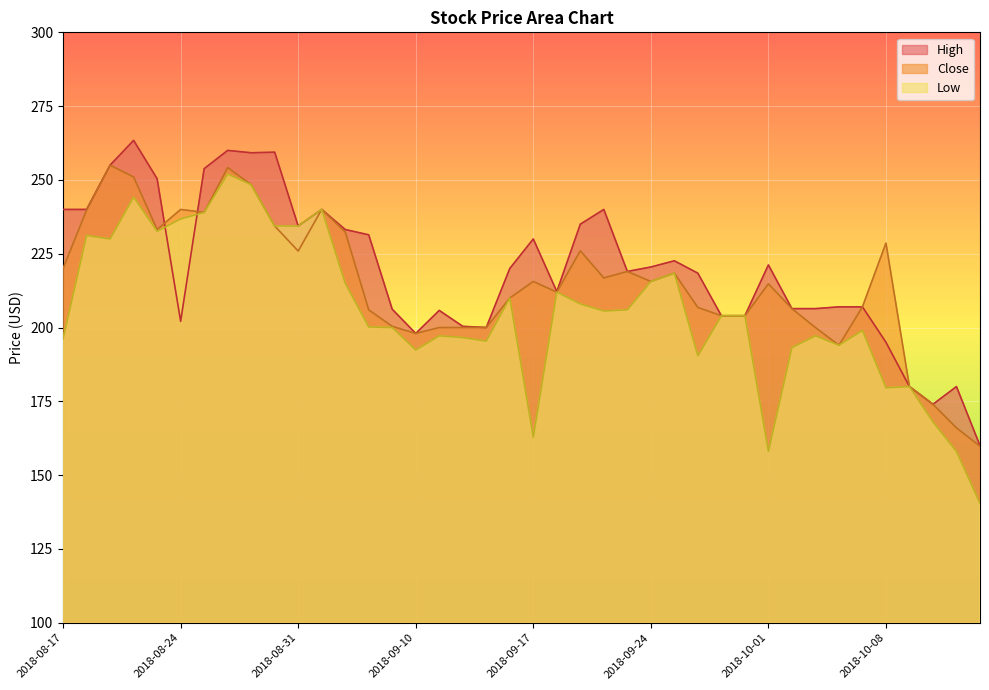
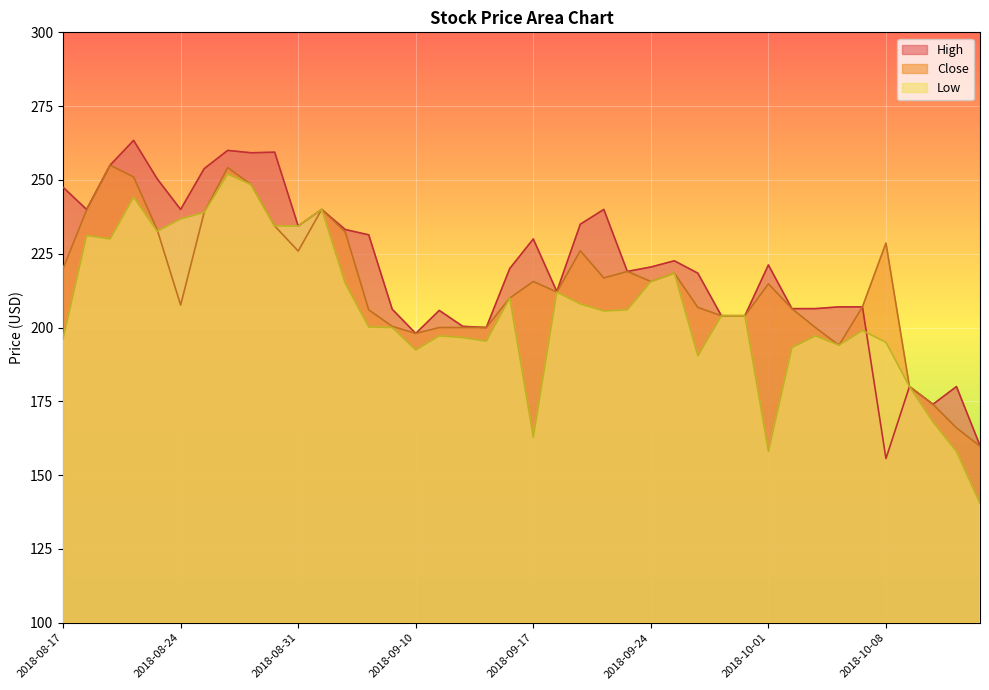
  {
    "High": {
-     "2018-08-17": 240,
-     "2018-08-24": 202,
+     "2018-08-17": 248,
+     "2018-08-24": 240,
      "2018-09-17": 230,
      "2018-09-24": 221,
      "2018-10-01": 221,
-     "2018-10-08": 195
+     "2018-10-08": 156
    },
    "Close": {
      "2018-08-17": 220,
-     "2018-08-24": 240,
+     "2018-08-24": 208,
      "2018-08-31": 226,
      "2018-09-17": 216,
      "2018-10-01": 215,
      "2018-10-08": 229
    },
    "Low": {
      "2018-08-17": 196,
      "2018-08-24": 237,
      "2018-09-10": 192,
      "2018-09-17": 163,
      "2018-10-01": 158,
-     "2018-10-08": 180
+     "2018-10-08": 195
    }
  }
